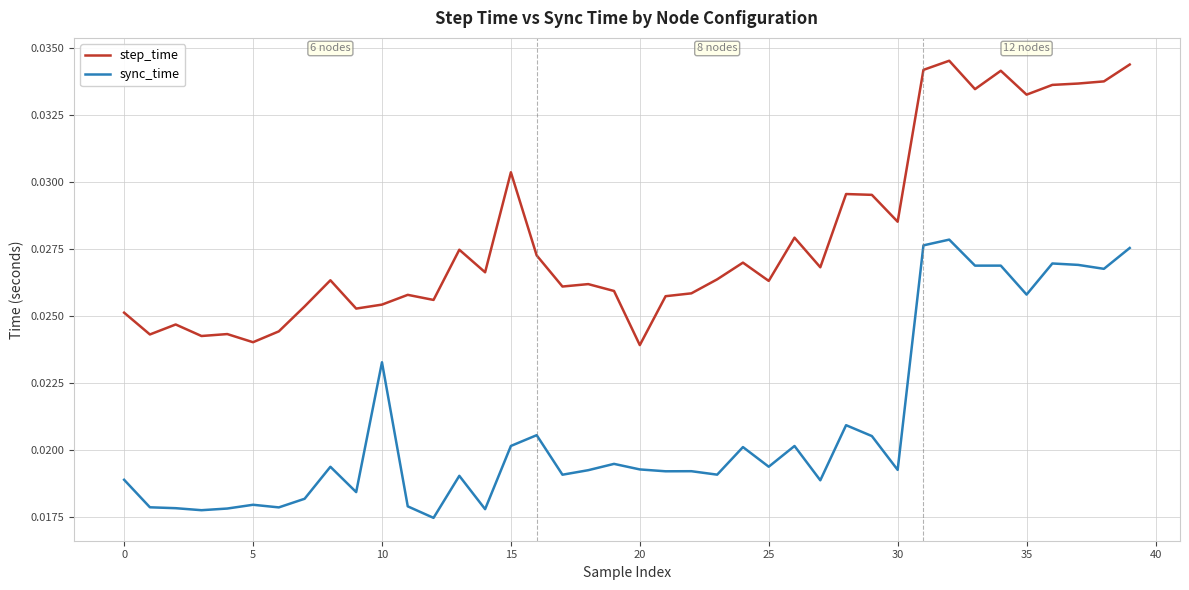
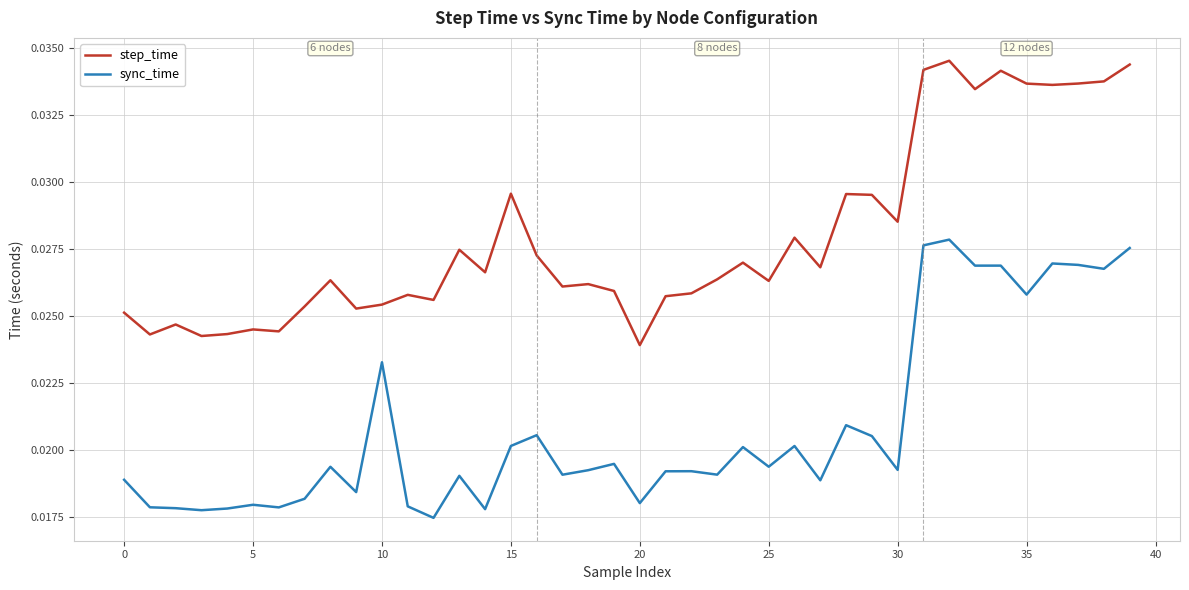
  {
    "step_time": {
      "0": 0.0251,
-     "5": 0.0240,
+     "5": 0.0245,
      "10": 0.0254,
-     "15": 0.0304,
+     "15": 0.0296,
      "20": 0.0239,
      "25": 0.0263,
      "30": 0.0285,
-     "35": 0.0333
+     "35": 0.0337
    },
    "sync_time": {
      "0": 0.0189,
      "5": 0.0180,
      "10": 0.0233,
      "15": 0.0202,
-     "20": 0.0193,
+     "20": 0.0180,
      "25": 0.0194,
      "30": 0.0193,
      "35": 0.0258
    }
  }
